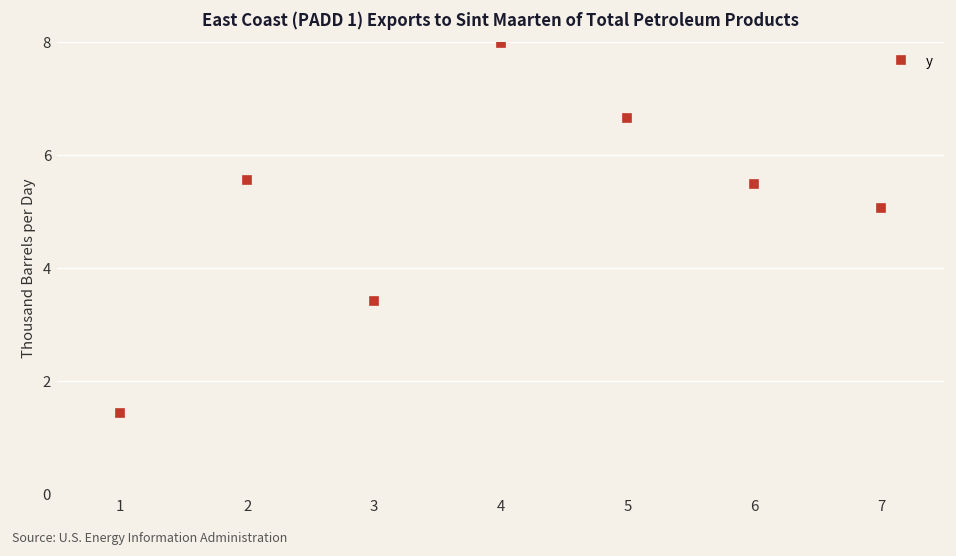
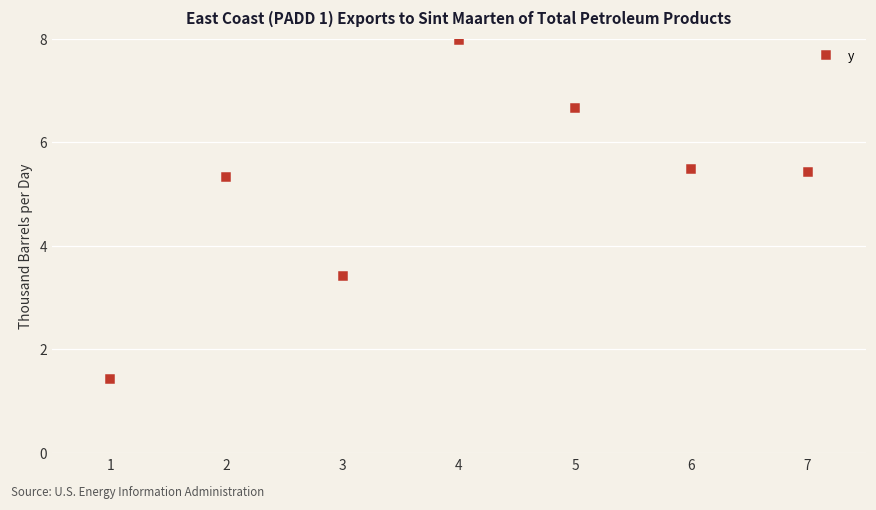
  {
    "1": 1.4,
-   "2": 5.6,
+   "2": 5.3,
    "3": 3.4,
    "4": 8.0,
    "5": 6.7,
    "6": 5.5,
-   "7": 5.1
+   "7": 5.4
  }
